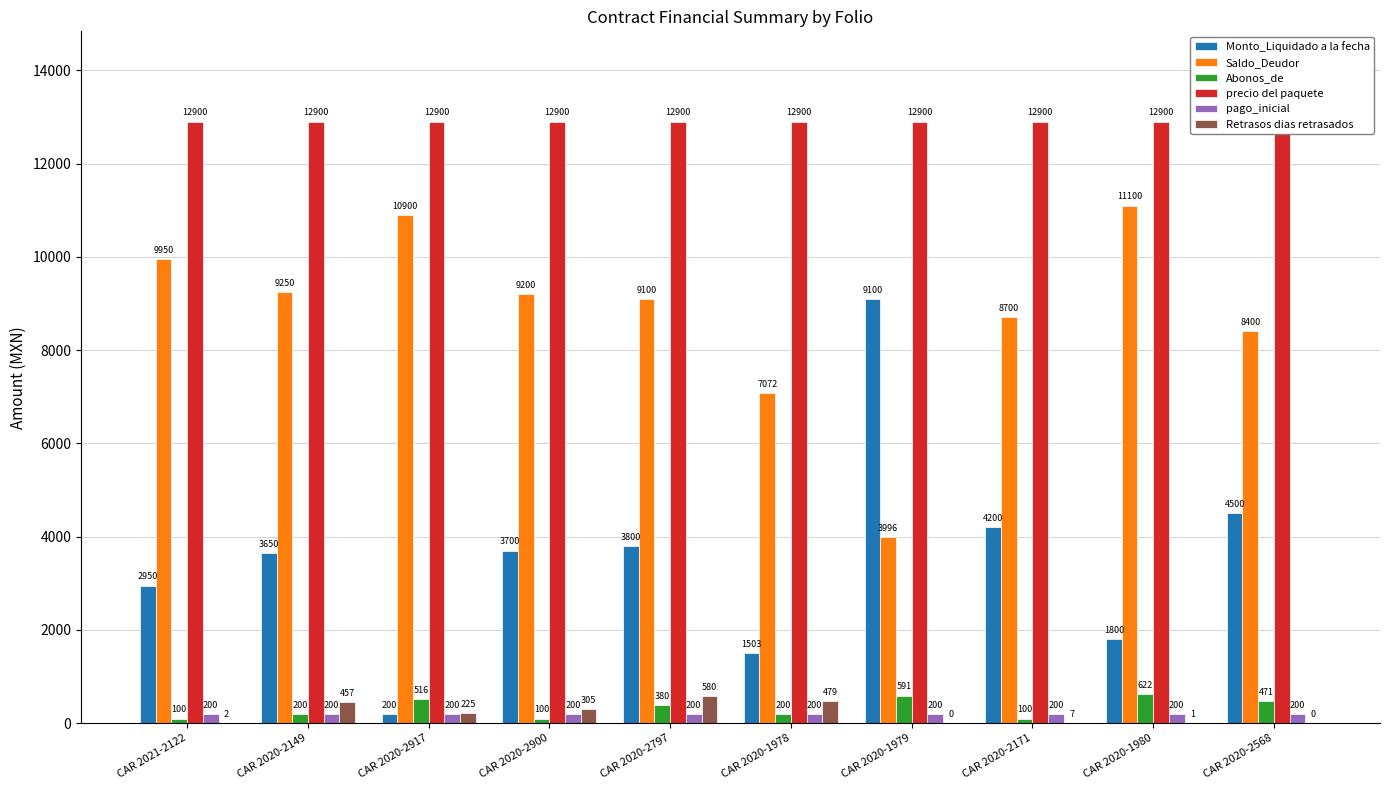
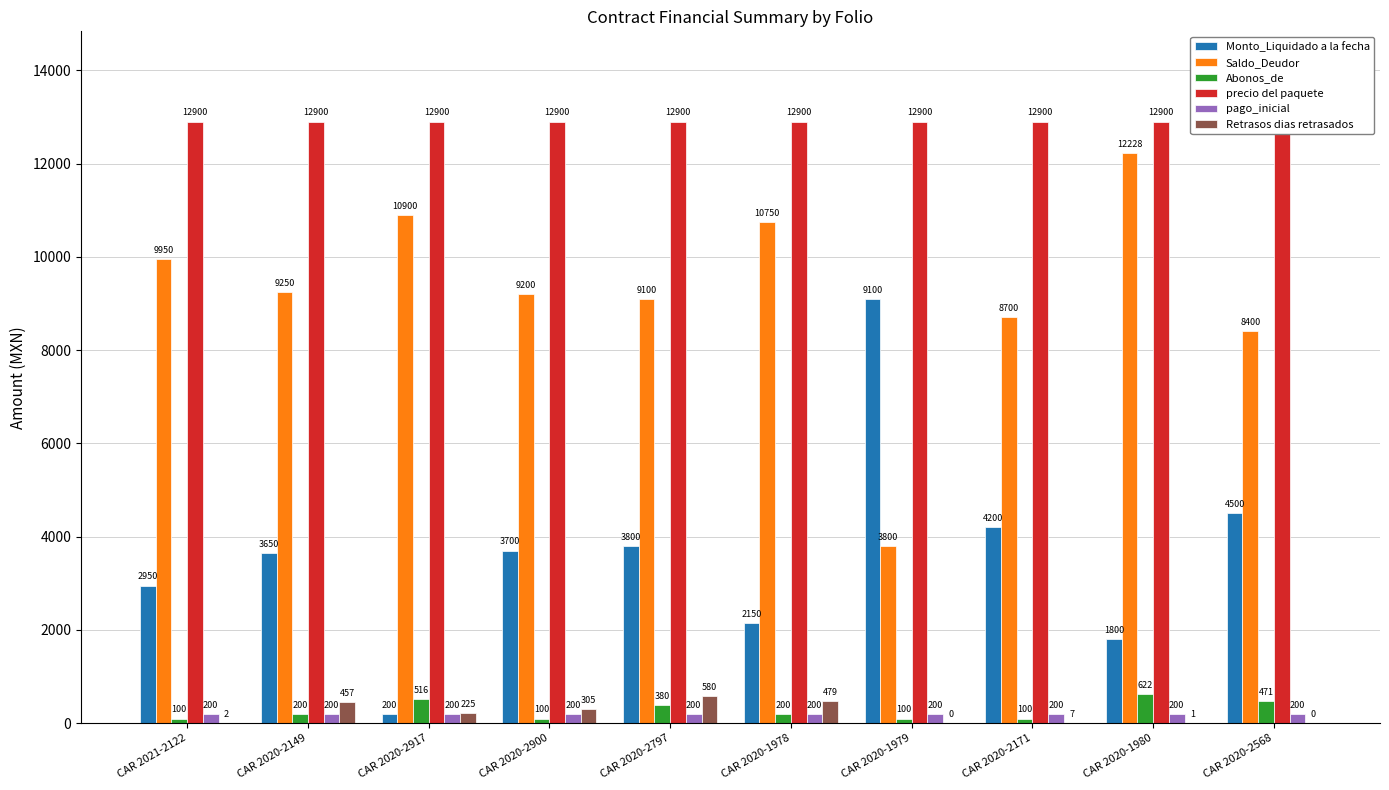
  {
    "Monto_Liquidado a la fecha": {
      "CAR 2021-2122": 2950,
      "CAR 2020-2149": 3650,
      "CAR 2020-2917": 200,
      "CAR 2020-2900": 3700,
      "CAR 2020-2797": 3800,
-     "CAR 2020-1978": 1503,
+     "CAR 2020-1978": 2150,
      "CAR 2020-1979": 9100,
      "CAR 2020-2171": 4200,
      "CAR 2020-1980": 1800,
      "CAR 2020-2568": 4500
    },
    "Saldo_Deudor": {
      "CAR 2021-2122": 9950,
      "CAR 2020-2149": 9250,
      "CAR 2020-2917": 10900,
      "CAR 2020-2900": 9200,
      "CAR 2020-2797": 9100,
-     "CAR 2020-1978": 7072,
-     "CAR 2020-1979": 3996,
+     "CAR 2020-1978": 10750,
+     "CAR 2020-1979": 3800,
      "CAR 2020-2171": 8700,
-     "CAR 2020-1980": 11100,
+     "CAR 2020-1980": 12228,
      "CAR 2020-2568": 8400
    },
    "Abonos_de": {
      "CAR 2021-2122": 100,
      "CAR 2020-2149": 200,
      "CAR 2020-2917": 516,
      "CAR 2020-2900": 100,
      "CAR 2020-2797": 380,
      "CAR 2020-1978": 200,
-     "CAR 2020-1979": 591,
+     "CAR 2020-1979": 100,
      "CAR 2020-2171": 100,
      "CAR 2020-1980": 622,
      "CAR 2020-2568": 471
    },
    "precio del paquete": {
      "CAR 2021-2122": 12900,
      "CAR 2020-2149": 12900,
      "CAR 2020-2917": 12900,
      "CAR 2020-2900": 12900,
      "CAR 2020-2797": 12900,
      "CAR 2020-1978": 12900,
      "CAR 2020-1979": 12900,
      "CAR 2020-2171": 12900,
      "CAR 2020-1980": 12900
    },
    "pago_inicial": {
      "CAR 2021-2122": 200,
      "CAR 2020-2149": 200,
      "CAR 2020-2917": 200,
      "CAR 2020-2900": 200,
      "CAR 2020-2797": 200,
      "CAR 2020-1978": 200,
      "CAR 2020-1979": 200,
      "CAR 2020-2171": 200,
      "CAR 2020-1980": 200,
      "CAR 2020-2568": 200
    },
    "Retrasos dias retrasados": {
      "CAR 2021-2122": 2,
      "CAR 2020-2149": 457,
      "CAR 2020-2917": 225,
      "CAR 2020-2900": 305,
      "CAR 2020-2797": 580,
      "CAR 2020-1978": 479,
      "CAR 2020-1979": 0,
      "CAR 2020-2171": 7,
      "CAR 2020-1980": 1,
      "CAR 2020-2568": 0
    }
  }
